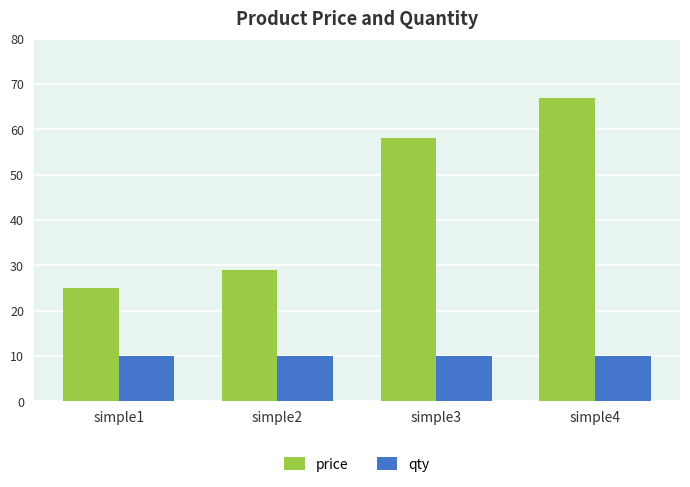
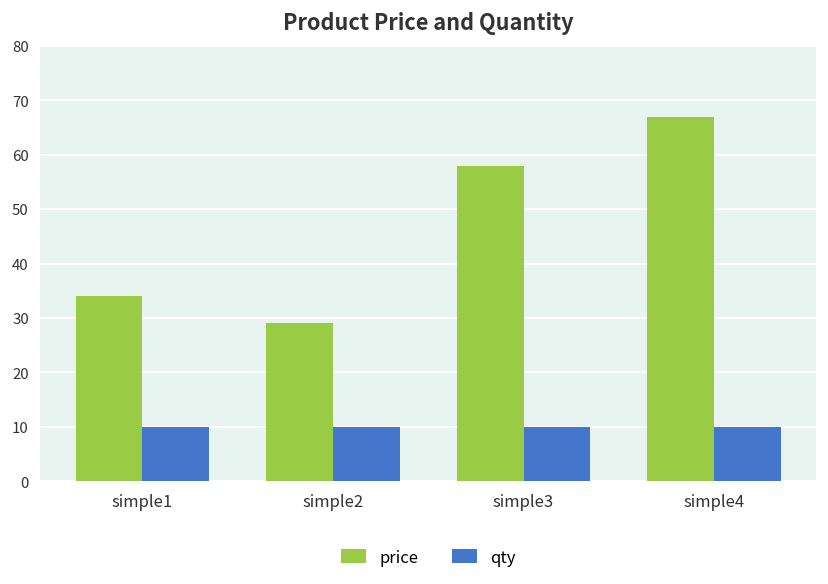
  {
    "price": {
-     "simple1": 25,
+     "simple1": 34,
      "simple2": 29,
      "simple3": 58,
      "simple4": 67
    },
    "qty": {
      "simple1": 10,
      "simple2": 10,
      "simple3": 10,
      "simple4": 10
    }
  }
